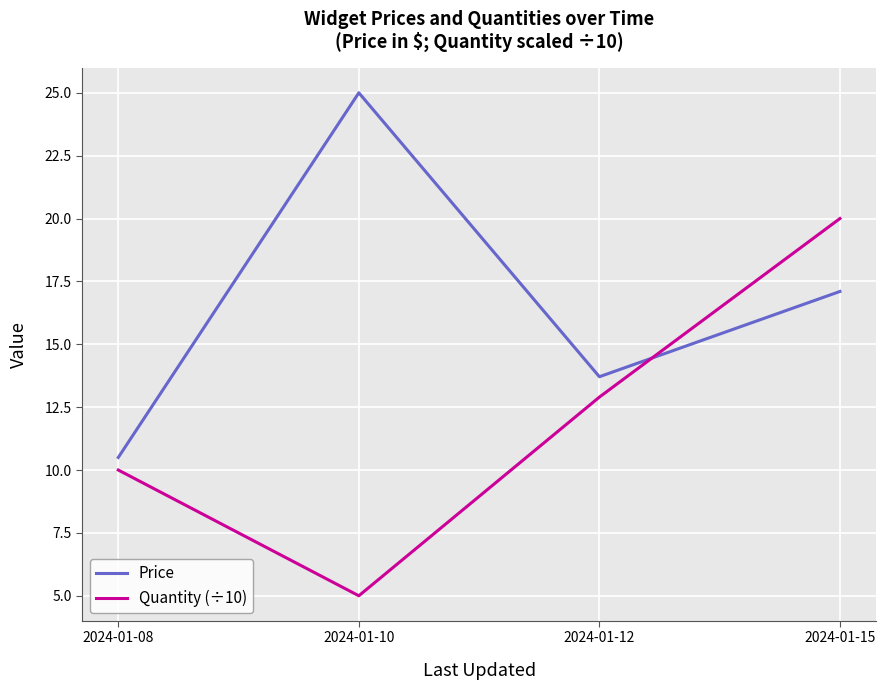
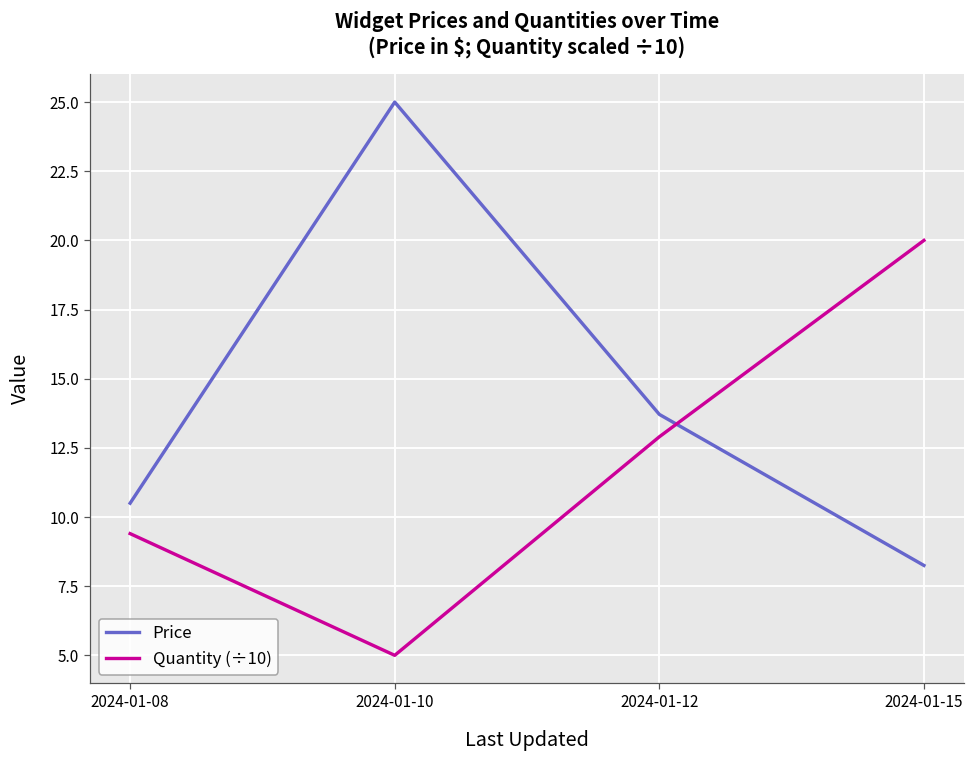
  {
    "Price": {
      "2024-01-08": 10.5,
      "2024-01-10": 25.0,
      "2024-01-12": 13.7,
-     "2024-01-15": 17.1
+     "2024-01-15": 8.3
    },
    "Quantity (÷10)": {
-     "2024-01-08": 10.0,
+     "2024-01-08": 9.4,
      "2024-01-10": 5.0,
      "2024-01-12": 12.9,
      "2024-01-15": 20.0
    }
  }
